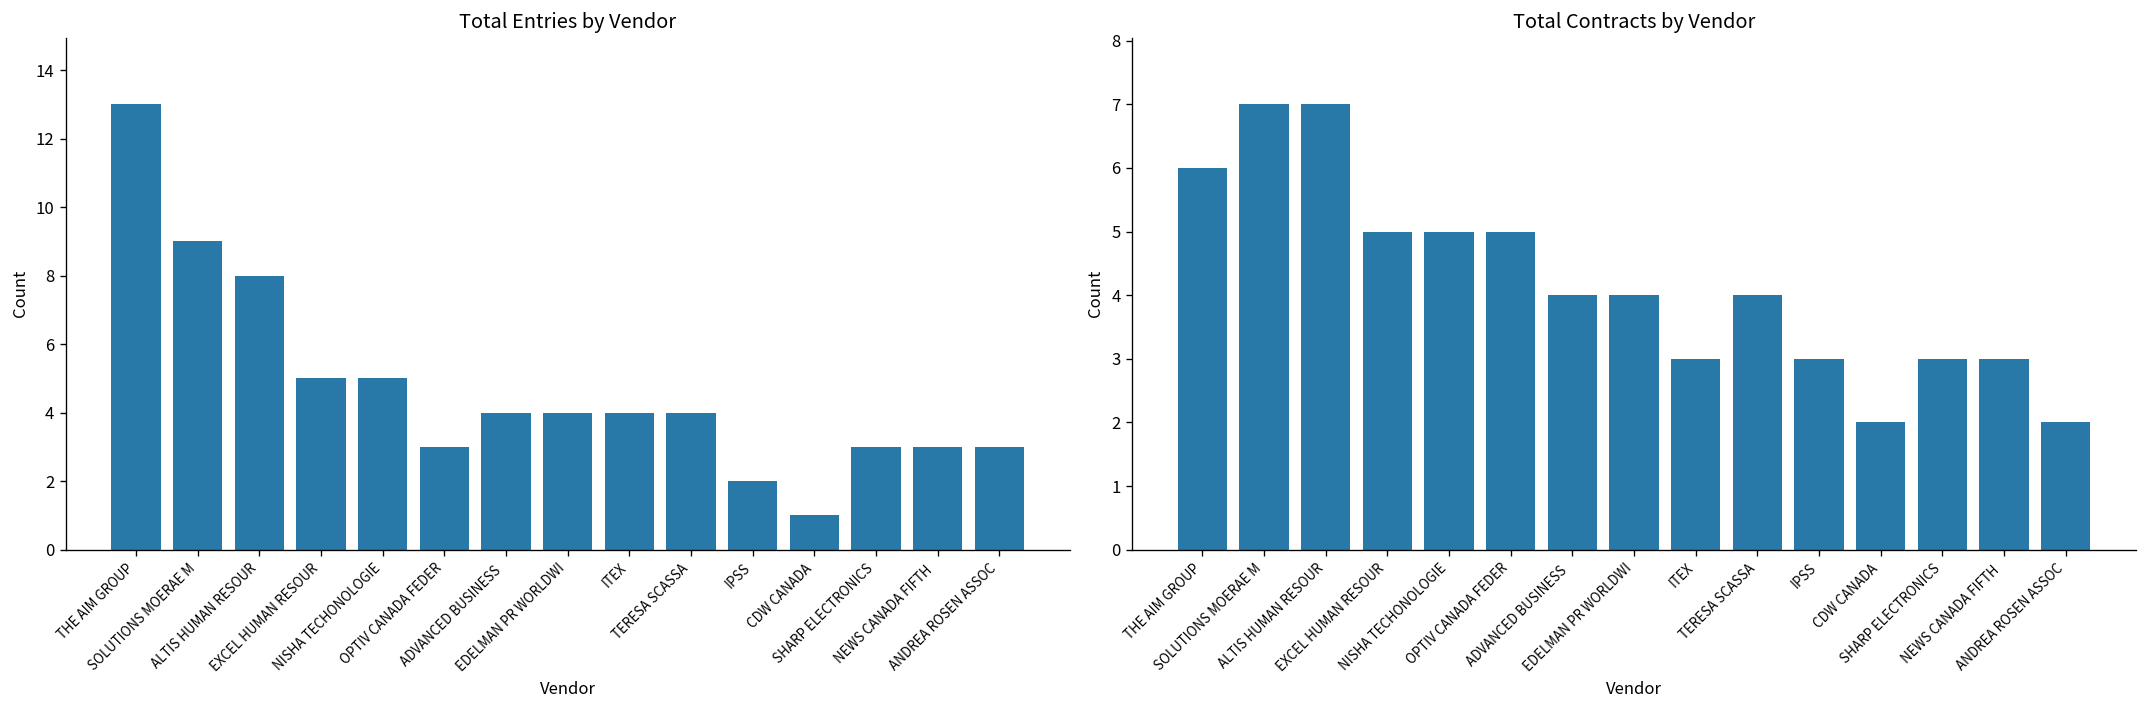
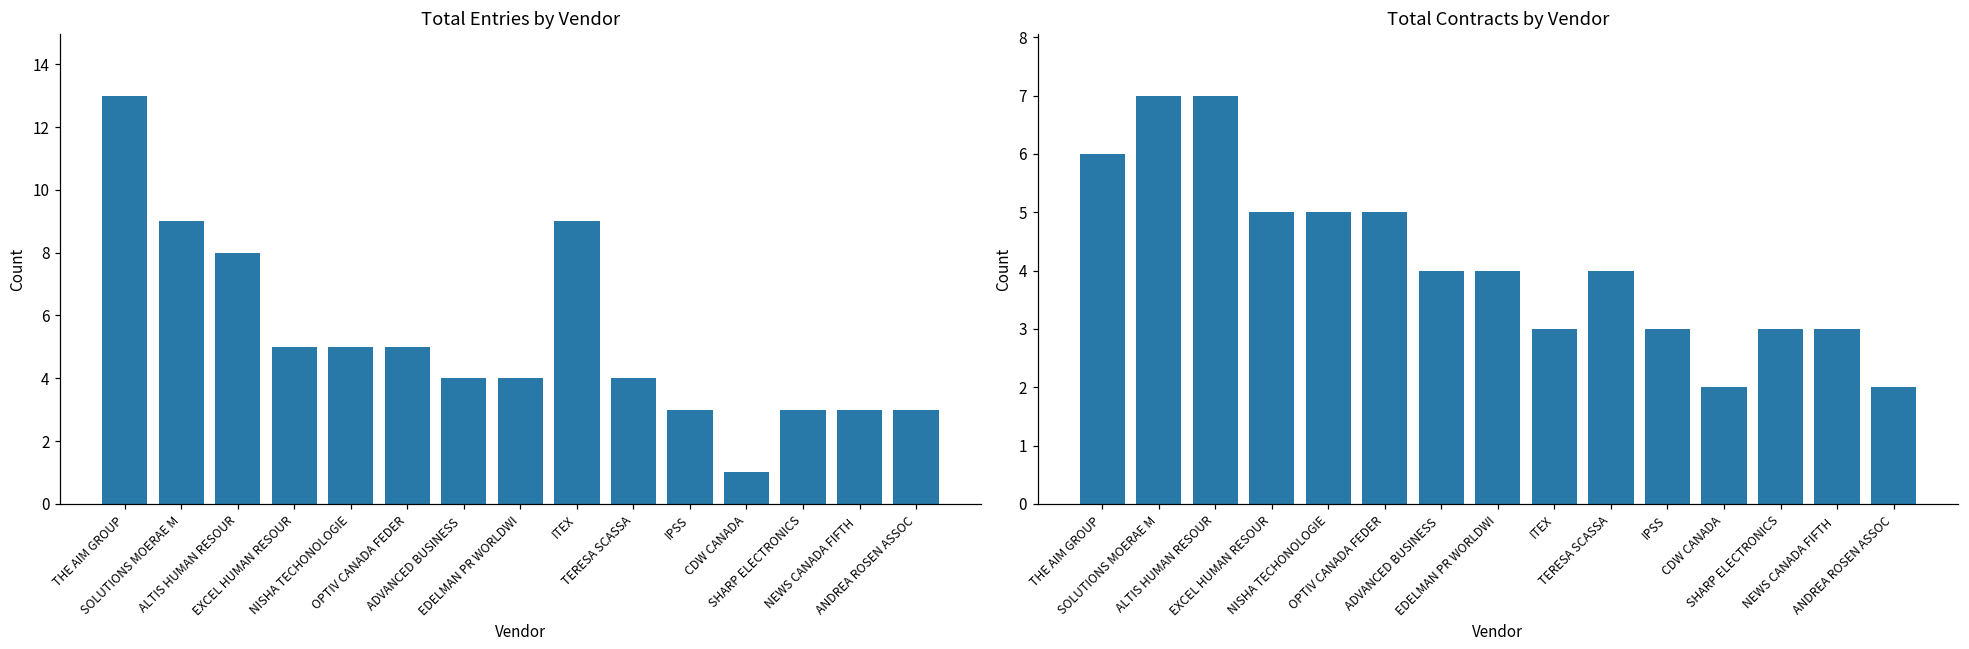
  {
    "Total Entries by Vendor": {
      "THE AIM GROUP": 13,
      "SOLUTIONS MOERAE M": 9,
      "ALTIS HUMAN RESOUR": 8,
      "EXCEL HUMAN RESOUR": 5,
      "NISHA TECHONOLOGIE": 5,
-     "OPTIV CANADA FEDER": 3,
+     "OPTIV CANADA FEDER": 5,
      "ADVANCED BUSINESS": 4,
      "EDELMAN PR WORLDWI": 4,
-     "ITEX": 4,
+     "ITEX": 9,
      "TERESA SCASSA": 4,
-     "IPSS": 2,
+     "IPSS": 3,
      "CDW CANADA": 1,
      "SHARP ELECTRONICS": 3,
      "NEWS CANADA FIFTH": 3,
      "ANDREA ROSEN ASSOC": 3
    },
    "Total Contracts by Vendor": {
      "THE AIM GROUP": 6.0,
      "SOLUTIONS MOERAE M": 7.0,
      "ALTIS HUMAN RESOUR": 7.0,
      "EXCEL HUMAN RESOUR": 5.0,
      "NISHA TECHONOLOGIE": 5.0,
      "OPTIV CANADA FEDER": 5.0,
      "ADVANCED BUSINESS": 4.0,
      "EDELMAN PR WORLDWI": 4.0,
      "ITEX": 3.0,
      "TERESA SCASSA": 4.0,
      "IPSS": 3.0,
      "CDW CANADA": 2.0,
      "SHARP ELECTRONICS": 3.0,
      "NEWS CANADA FIFTH": 3.0,
      "ANDREA ROSEN ASSOC": 2.0
    }
  }
